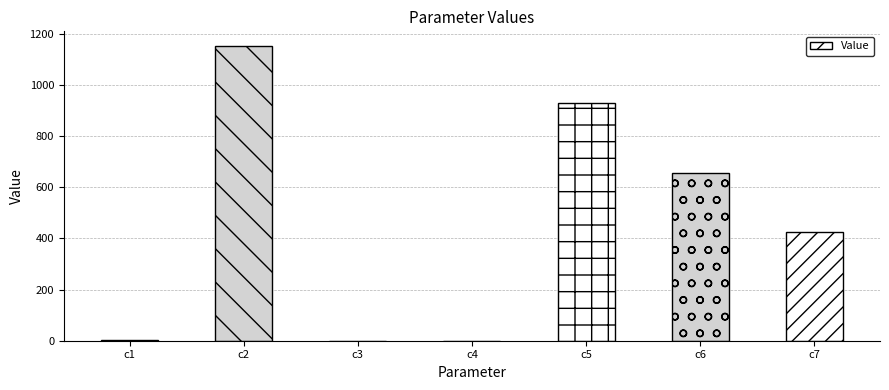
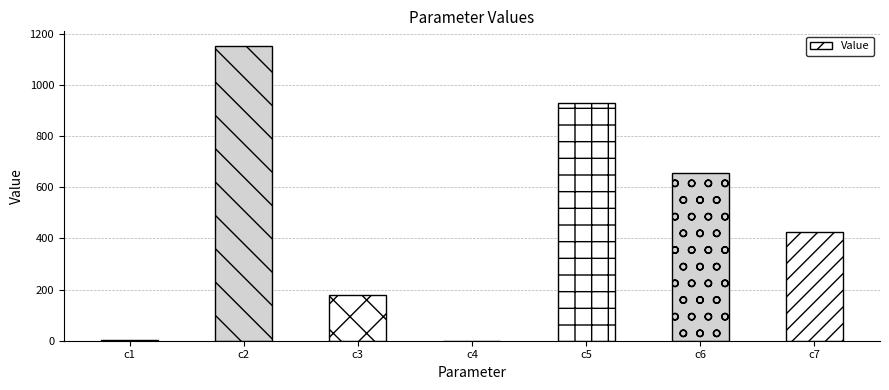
  {
    "c2": 1150,
-   "c3": 0,
+   "c3": 180,
    "c5": 930,
    "c6": 660,
    "c7": 420
  }
